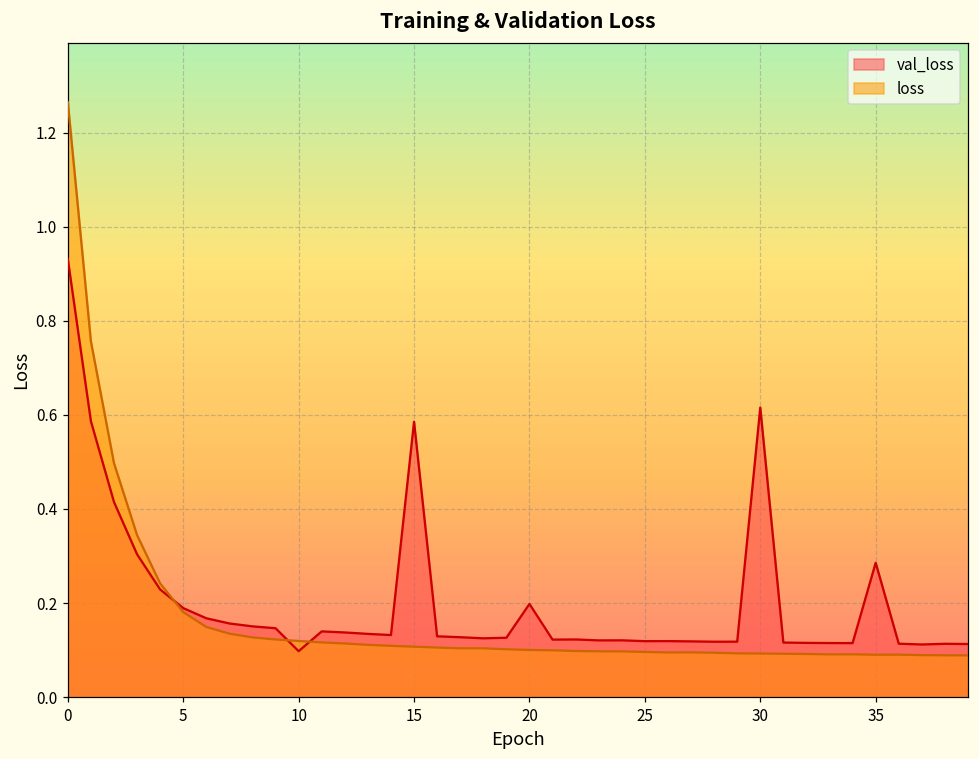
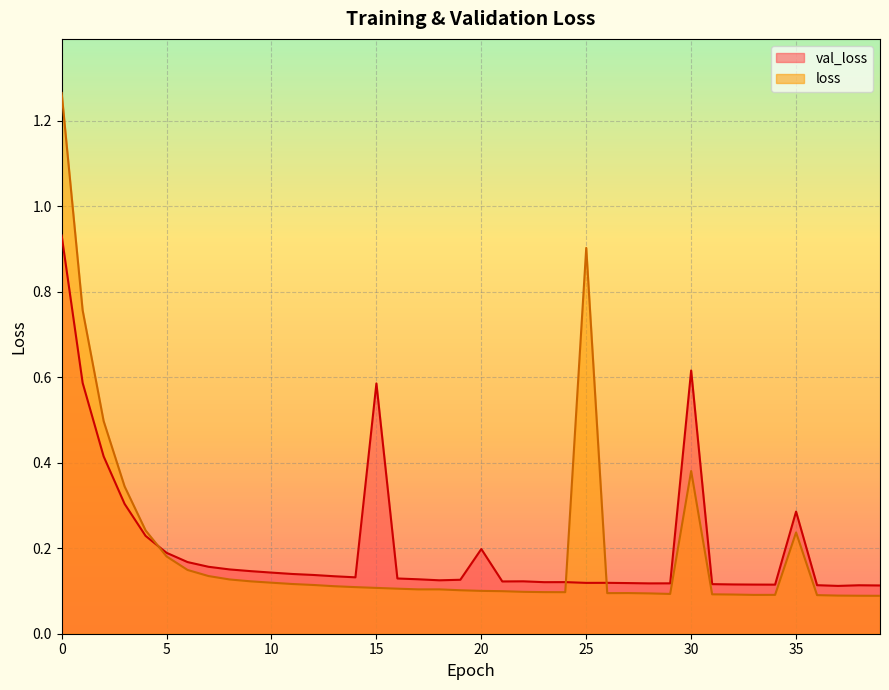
  {
    "val_loss": {
      "0": 0.93,
      "5": 0.19,
-     "10": 0.10,
+     "10": 0.14,
      "15": 0.59,
      "20": 0.20,
      "25": 0.12,
      "30": 0.62,
      "35": 0.29
    },
    "loss": {
      "0": 1.26,
      "5": 0.18,
      "10": 0.12,
      "15": 0.11,
      "20": 0.10,
-     "25": 0.10,
-     "30": 0.09,
-     "35": 0.09
+     "25": 0.90,
+     "30": 0.38,
+     "35": 0.24
    }
  }
